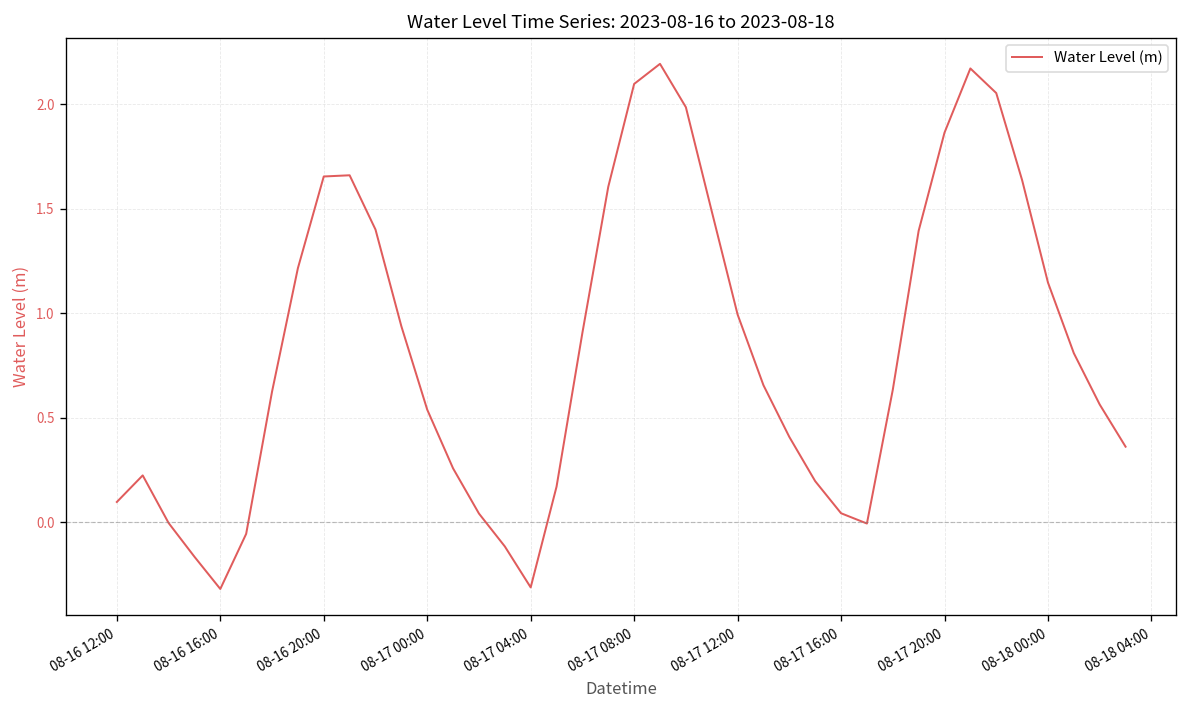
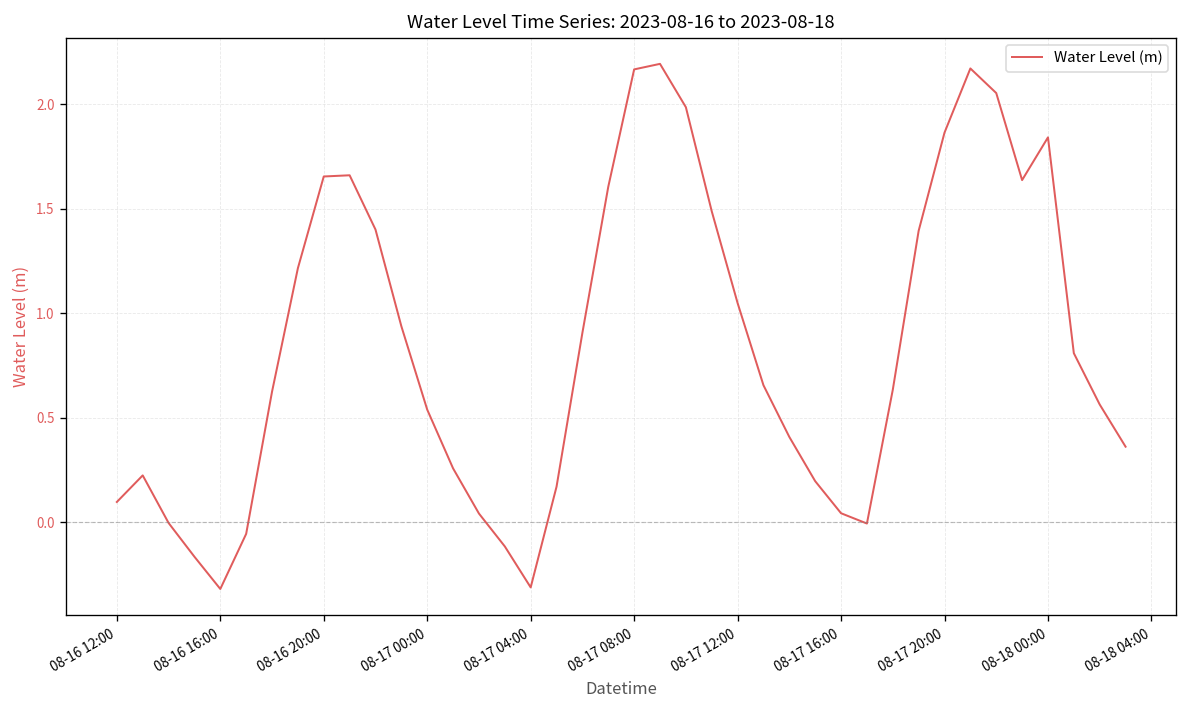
  {
    "08-16 12:00": 0.10,
    "08-16 16:00": -0.32,
    "08-16 20:00": 1.65,
    "08-17 00:00": 0.54,
    "08-17 04:00": -0.31,
-   "08-17 08:00": 2.10,
-   "08-17 12:00": 0.99,
+   "08-17 08:00": 2.17,
+   "08-17 12:00": 1.05,
    "08-17 16:00": 0.04,
    "08-17 20:00": 1.86,
-   "08-18 00:00": 1.15
+   "08-18 00:00": 1.84
  }
